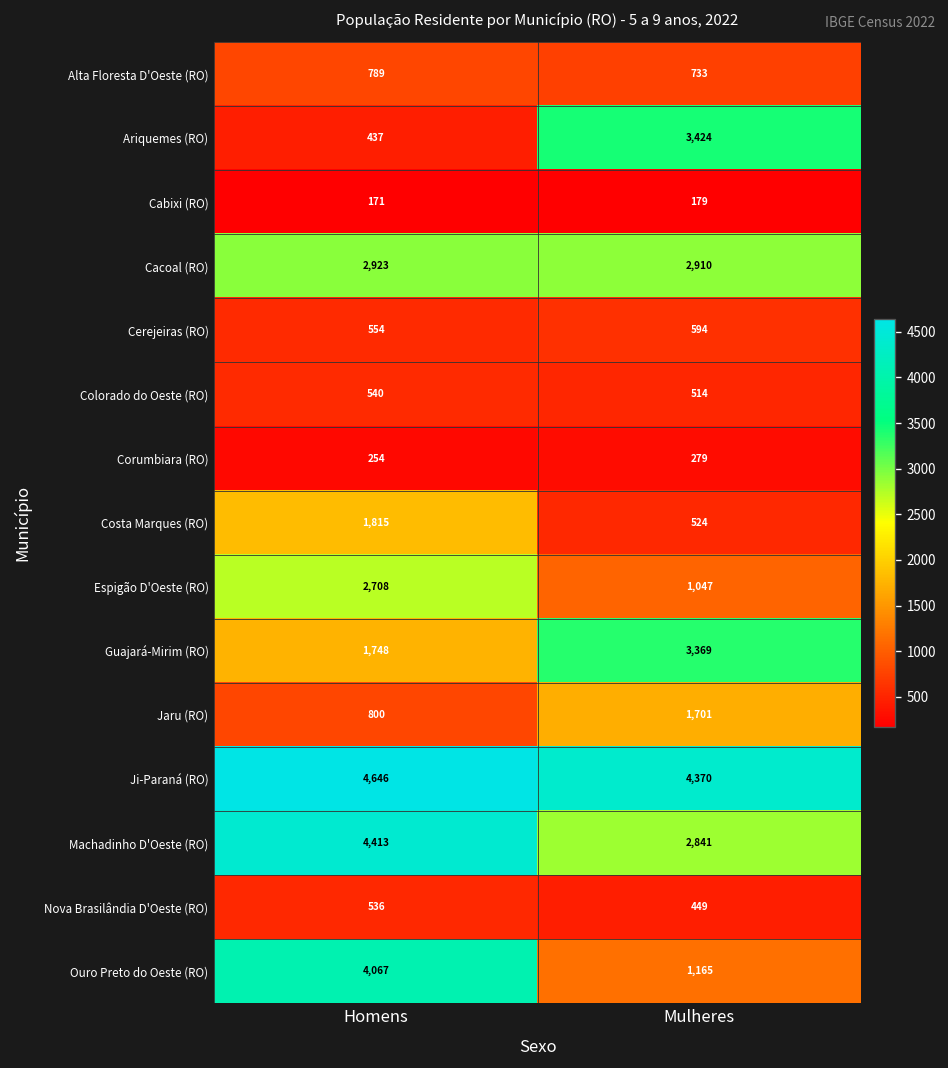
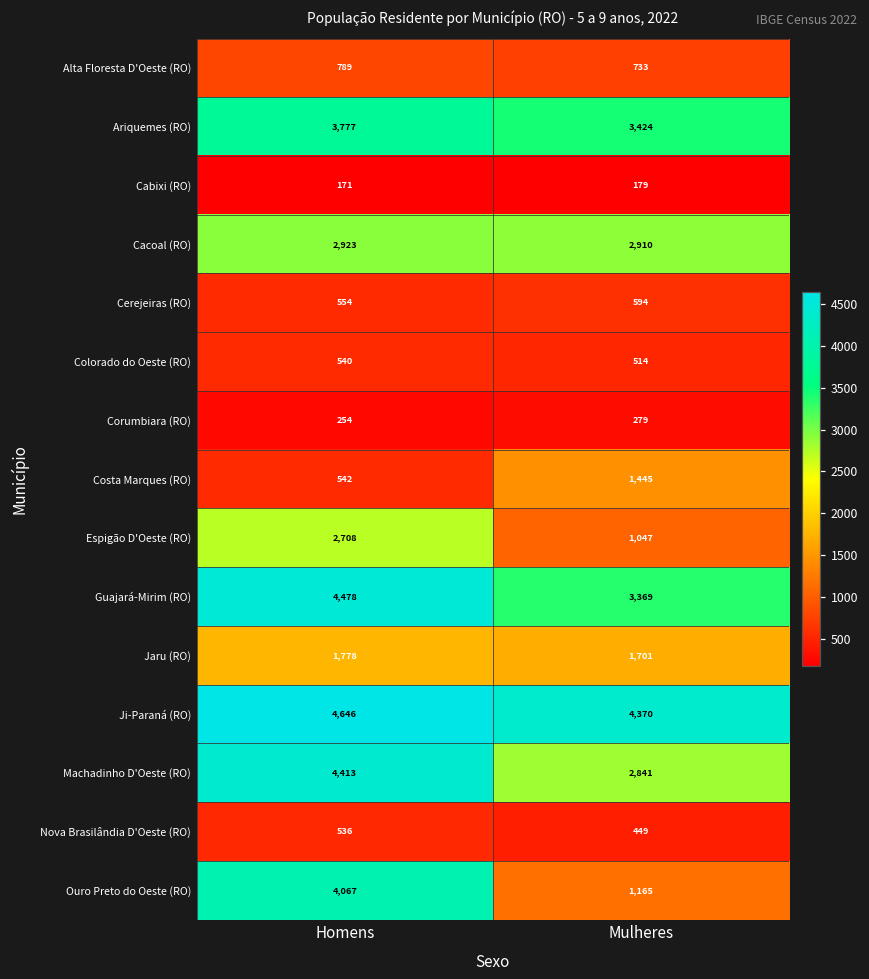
  {
    "Alta Floresta D'Oeste (RO)": {
      "Homens": "789",
      "Mulheres": "733"
    },
    "Ariquemes (RO)": {
-     "Homens": "437",
+     "Homens": "3,777",
      "Mulheres": "3,424"
    },
    "Cabixi (RO)": {
      "Homens": "171",
      "Mulheres": "179"
    },
    "Cacoal (RO)": {
      "Homens": "2,923",
      "Mulheres": "2,910"
    },
    "Cerejeiras (RO)": {
      "Homens": "554",
      "Mulheres": "594"
    },
    "Colorado do Oeste (RO)": {
      "Homens": "540",
      "Mulheres": "514"
    },
    "Corumbiara (RO)": {
      "Homens": "254",
      "Mulheres": "279"
    },
    "Costa Marques (RO)": {
-     "Homens": "1,815",
-     "Mulheres": "524"
+     "Homens": "542",
+     "Mulheres": "1,445"
    },
    "Espigão D'Oeste (RO)": {
      "Homens": "2,708",
      "Mulheres": "1,047"
    },
    "Guajará-Mirim (RO)": {
-     "Homens": "1,748",
+     "Homens": "4,478",
      "Mulheres": "3,369"
    },
    "Jaru (RO)": {
-     "Homens": "800",
+     "Homens": "1,778",
      "Mulheres": "1,701"
    },
    "Ji-Paraná (RO)": {
      "Homens": "4,646",
      "Mulheres": "4,370"
    },
    "Machadinho D'Oeste (RO)": {
      "Homens": "4,413",
      "Mulheres": "2,841"
    },
    "Nova Brasilândia D'Oeste (RO)": {
      "Homens": "536",
      "Mulheres": "449"
    },
    "Ouro Preto do Oeste (RO)": {
      "Homens": "4,067",
      "Mulheres": "1,165"
    }
  }
